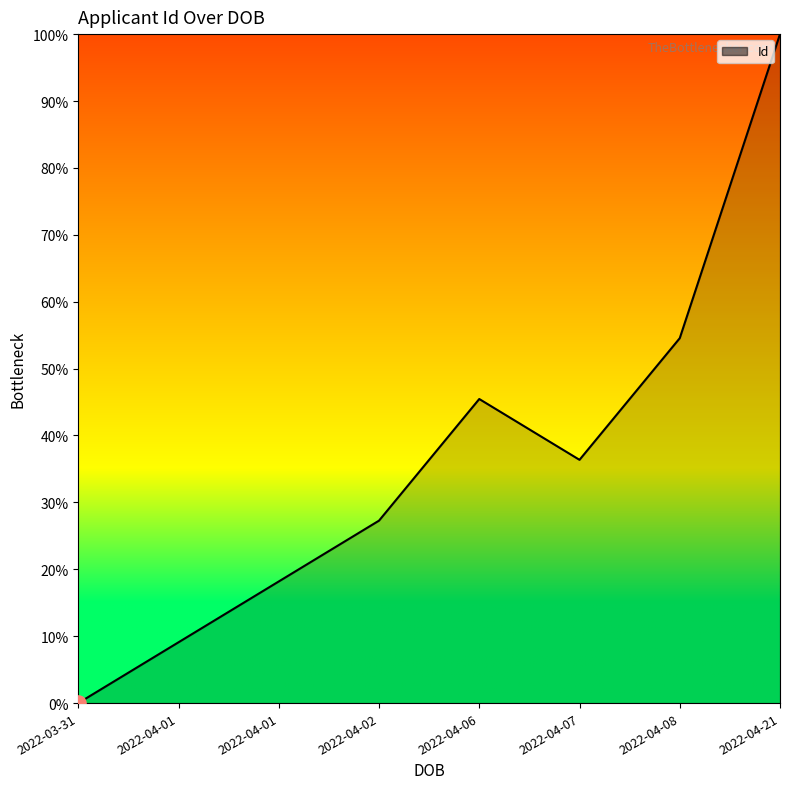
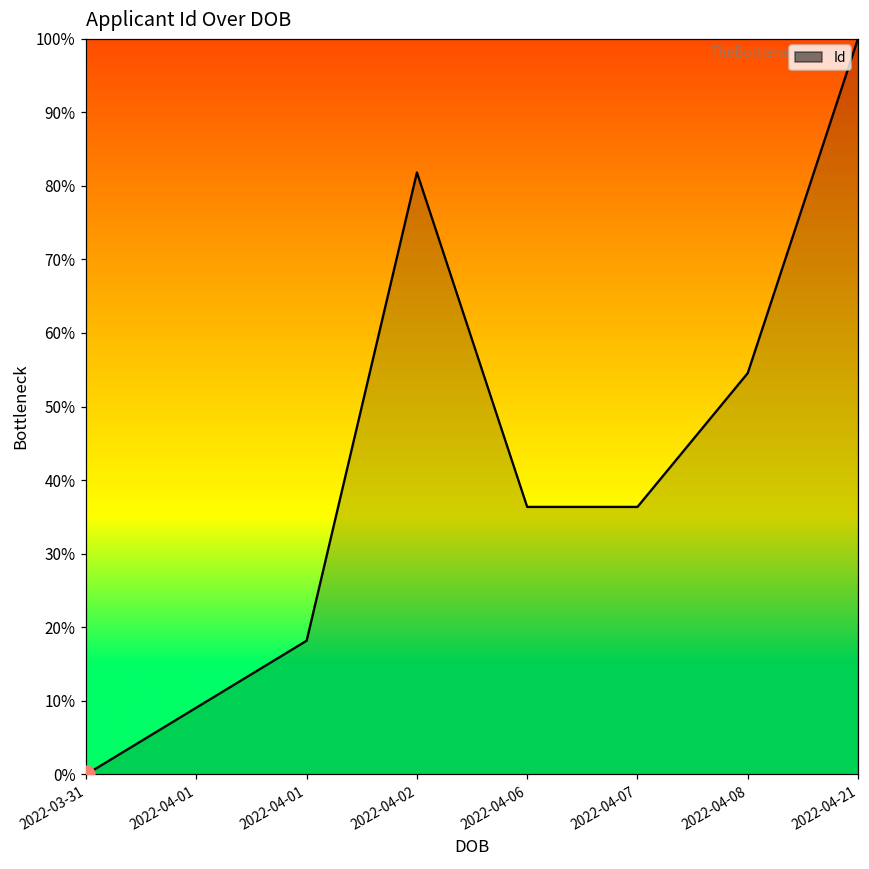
  {
    "Id": {
-     "2022-04-02": "27%",
-     "2022-04-06": "45%",
+     "2022-04-02": "82%",
+     "2022-04-06": "36%",
      "2022-04-07": "36%",
      "2022-04-08": "55%",
      "2022-04-21": "100%"
    }
  }
